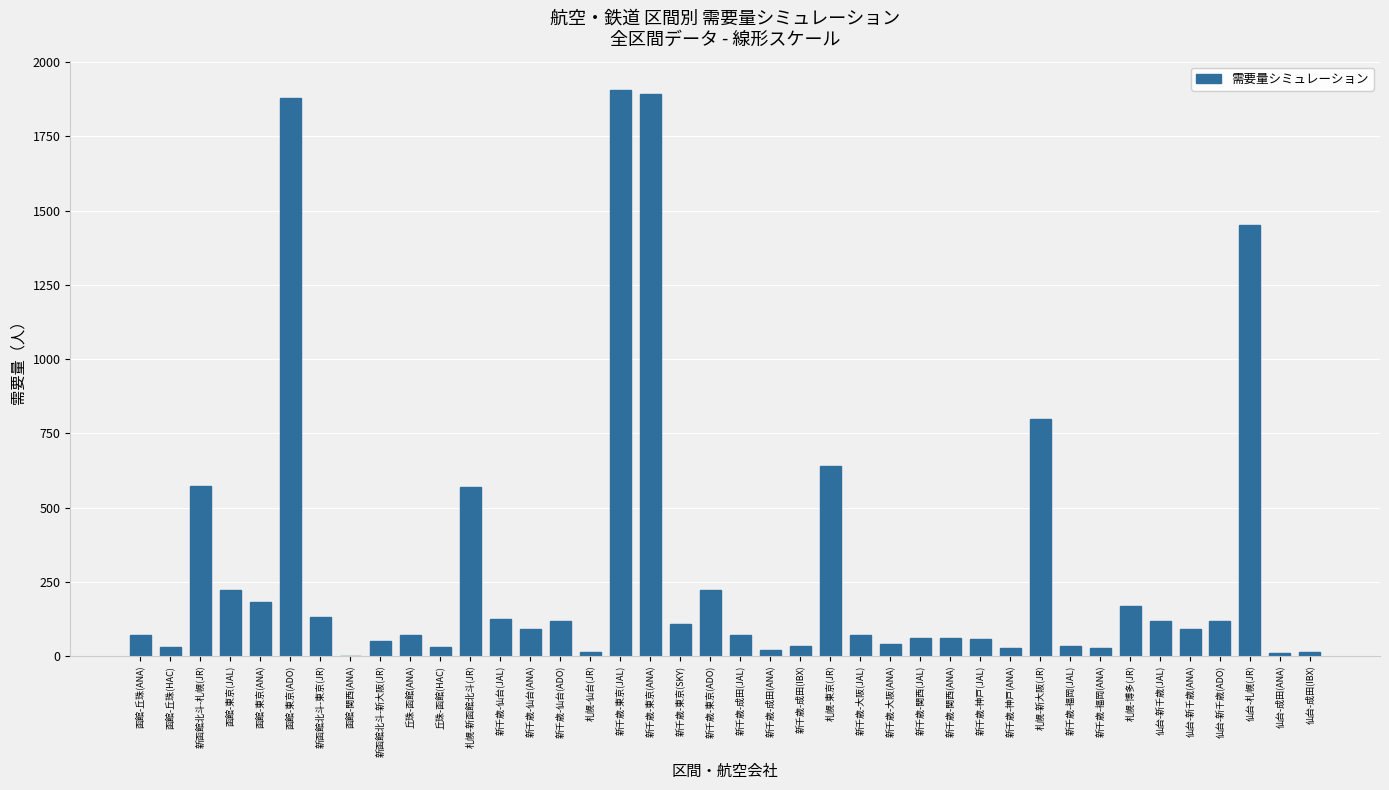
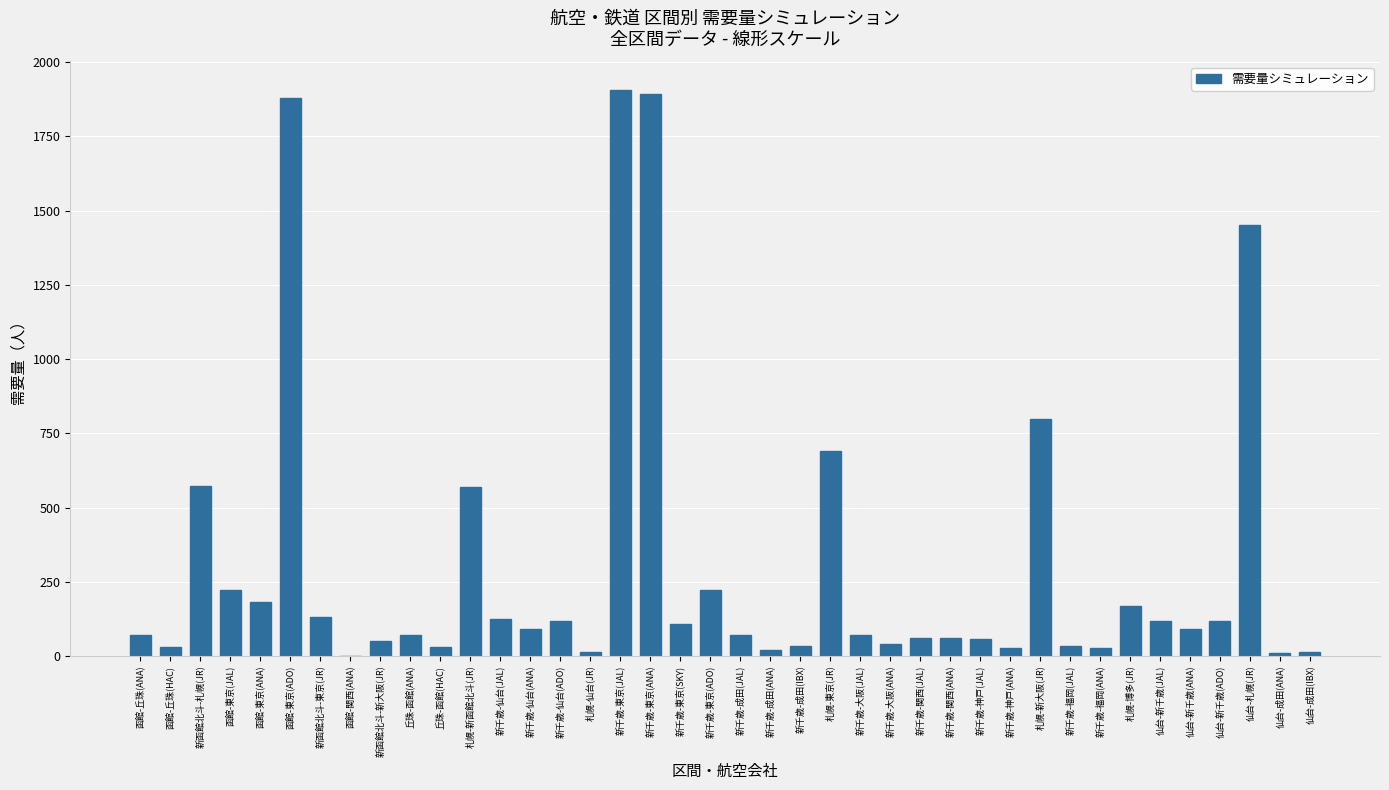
  {
    "函館-丘珠(ANA)": 70,
    "函館-丘珠(HAC)": 30,
    "新函館北斗-札幌(JR)": 570,
    "函館-東京(JAL)": 220,
    "函館-東京(ANA)": 180,
    "函館-東京(ADO)": 1880,
    "新函館北斗-東京(JR)": 130,
    "函館-関西(ANA)": 0,
    "新函館北斗-新大阪(JR)": 50,
    "丘珠-函館(ANA)": 70,
    "丘珠-函館(HAC)": 30,
    "札幌-新函館北斗(JR)": 570,
    "新千歳-仙台(JAL)": 120,
    "新千歳-仙台(ANA)": 90,
    "新千歳-仙台(ADO)": 120,
    "札幌-仙台(JR)": 10,
    "新千歳-東京(JAL)": 1910,
    "新千歳-東京(ANA)": 1890,
    "新千歳-東京(SKY)": 110,
    "新千歳-東京(ADO)": 220,
    "新千歳-成田(JAL)": 70,
    "新千歳-成田(ANA)": 20,
    "新千歳-成田(IBX)": 30,
-   "札幌-東京(JR)": 640,
+   "札幌-東京(JR)": 690,
    "新千歳-大阪(JAL)": 70,
    "新千歳-大阪(ANA)": 40,
    "新千歳-関西(JAL)": 60,
    "新千歳-関西(ANA)": 60,
    "新千歳-神戸(JAL)": 60,
    "新千歳-神戸(ANA)": 30,
    "札幌-新大阪(JR)": 800,
    "新千歳-福岡(JAL)": 40,
    "新千歳-福岡(ANA)": 30,
    "札幌-博多(JR)": 170,
    "仙台-新千歳(JAL)": 120,
    "仙台-新千歳(ANA)": 90,
    "仙台-新千歳(ADO)": 120,
    "仙台-札幌(JR)": 1450,
    "仙台-成田(ANA)": 10,
    "仙台-成田(IBX)": 10
  }
